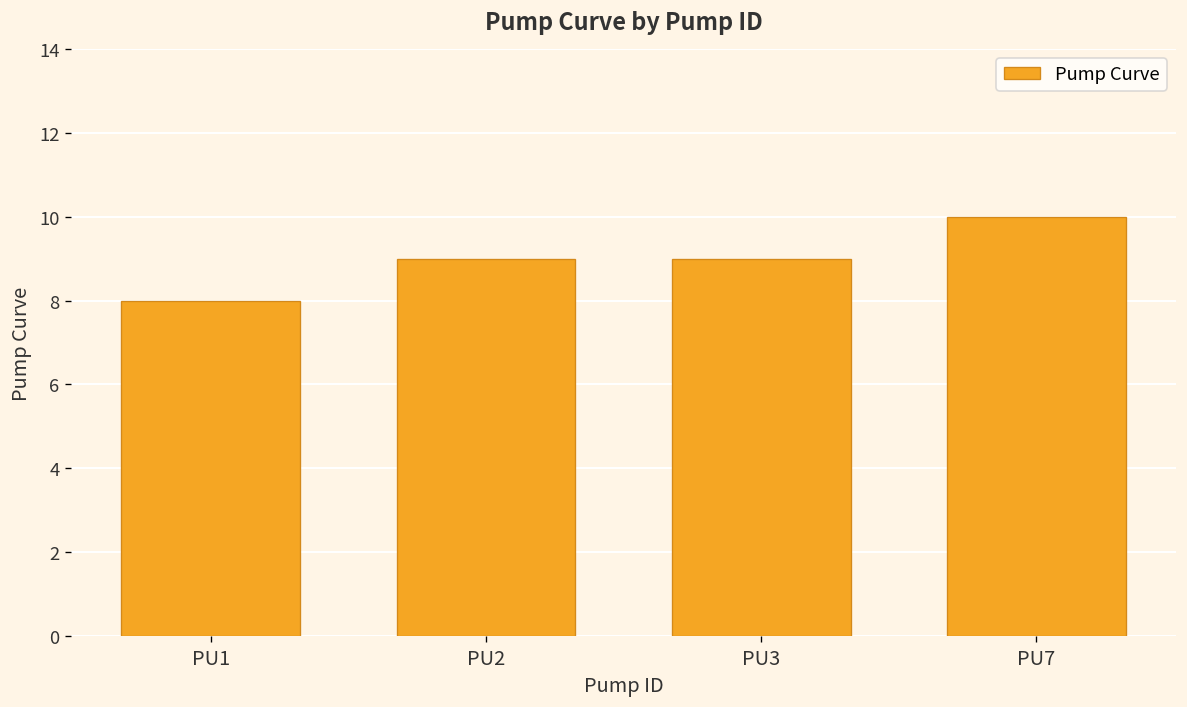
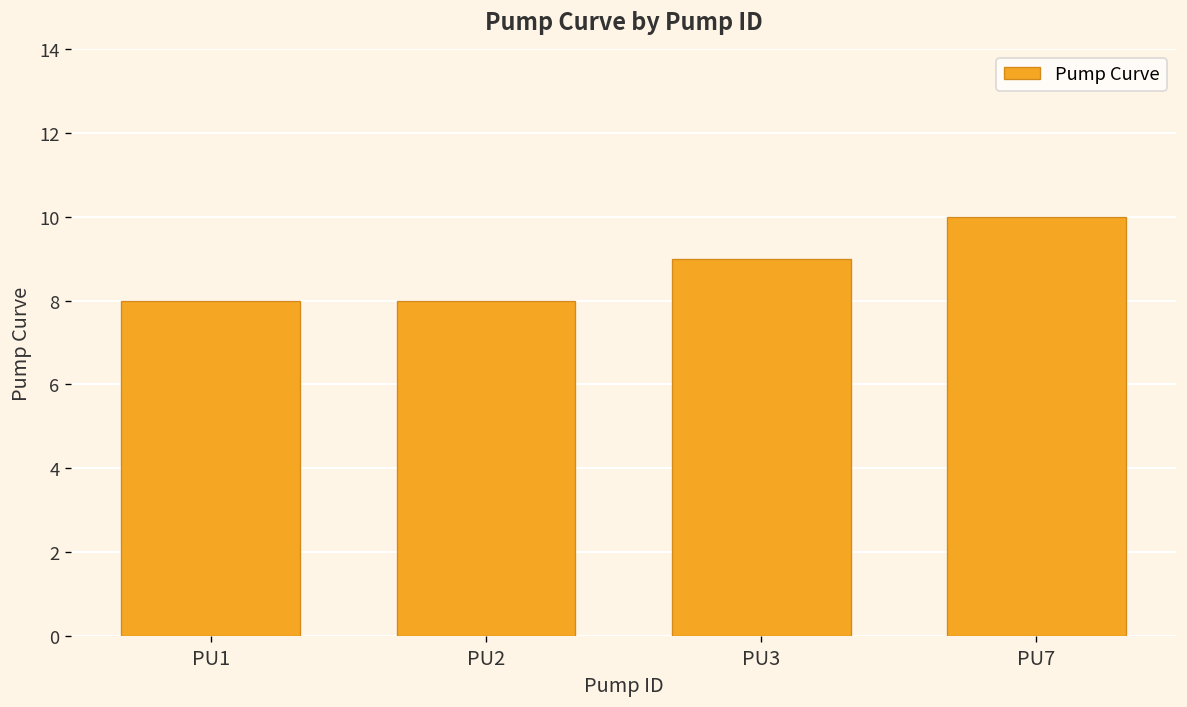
  {
    "PU1": 8,
-   "PU2": 9,
+   "PU2": 8,
    "PU3": 9,
    "PU7": 10
  }
